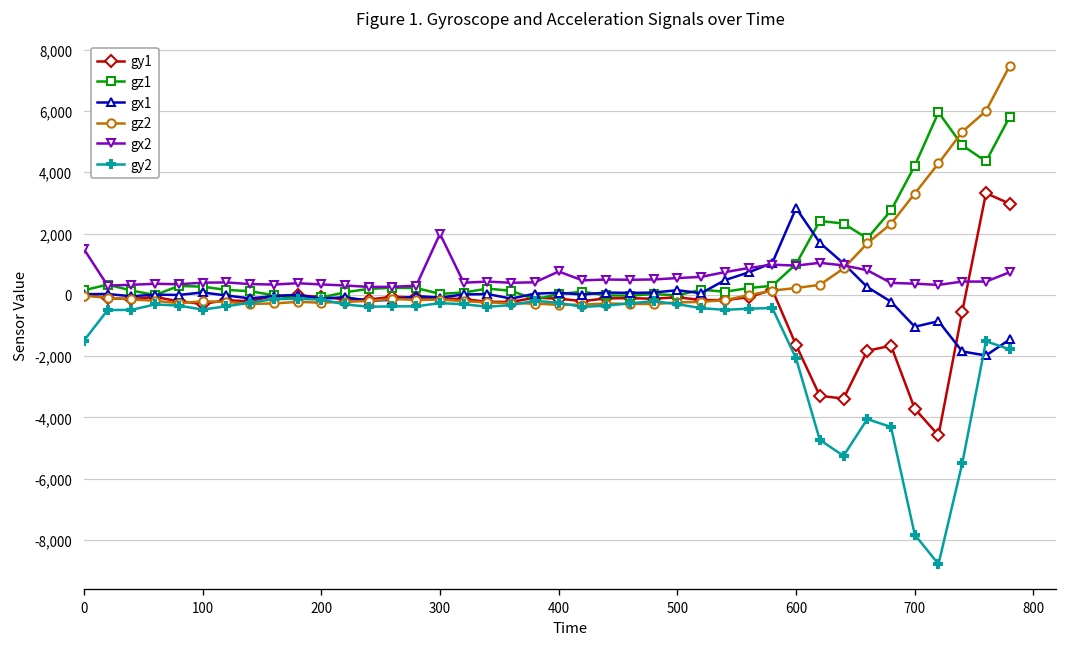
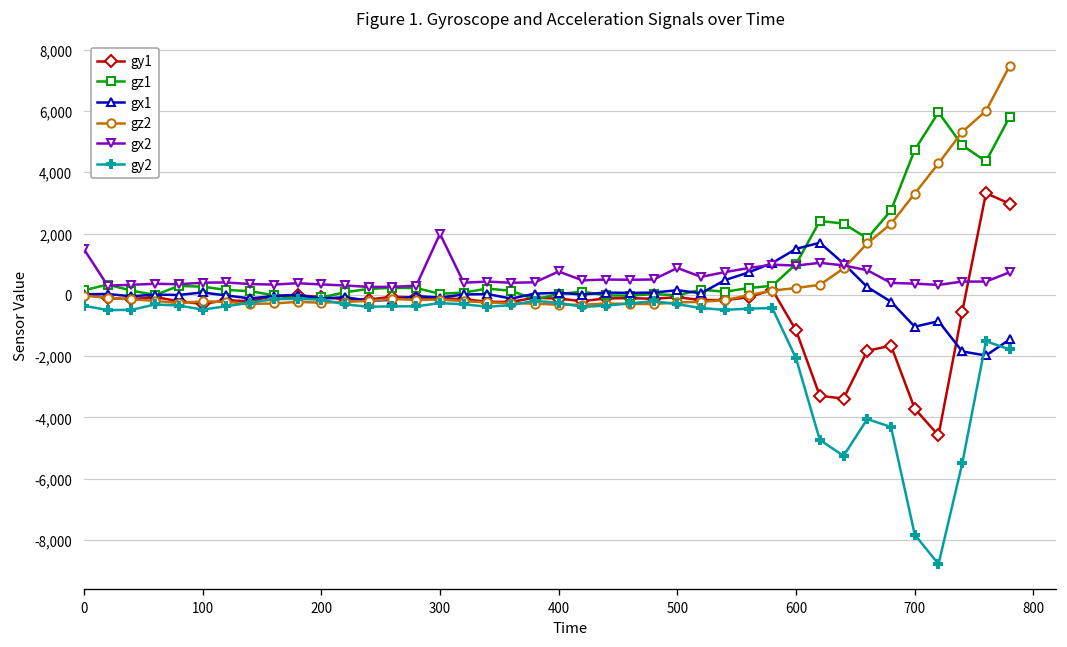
  {
    "gy1": {
      "400": "-100",
-     "600": "-1,600",
+     "600": "-1,200",
      "700": "-3,700"
    },
    "gz1": {
      "0": "100",
      "100": "300",
      "300": "0",
-     "700": "4,200"
+     "700": "4,700"
    },
    "gx1": {
      "100": "100",
      "500": "200",
-     "600": "2,800",
+     "600": "1,500",
      "700": "-1,000"
    },
    "gz2": {
      "200": "-300",
      "600": "200",
      "700": "3,300"
    },
    "gx2": {
      "0": "1,500",
      "100": "400",
      "200": "300",
      "300": "2,000",
      "400": "800",
-     "500": "500",
+     "500": "900",
      "700": "400"
    },
    "gy2": {
-     "0": "-1,500",
+     "0": "-400",
      "100": "-500",
      "300": "-300",
      "600": "-2,100",
      "700": "-7,800"
    }
  }
